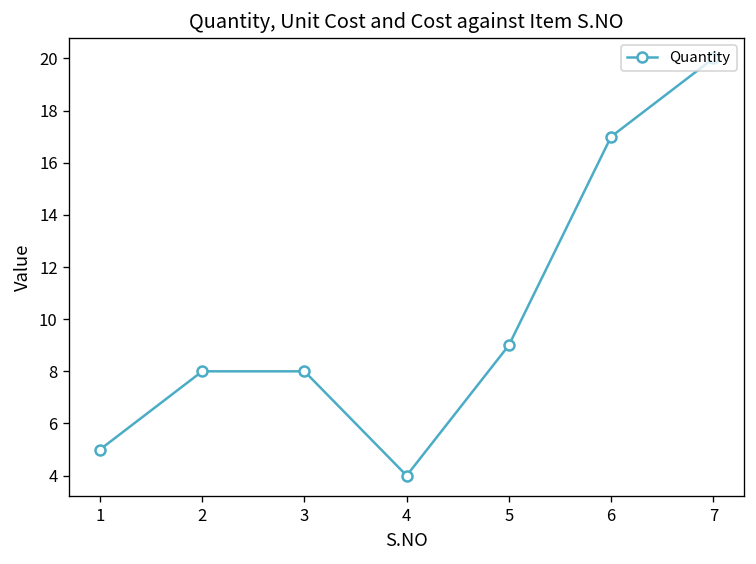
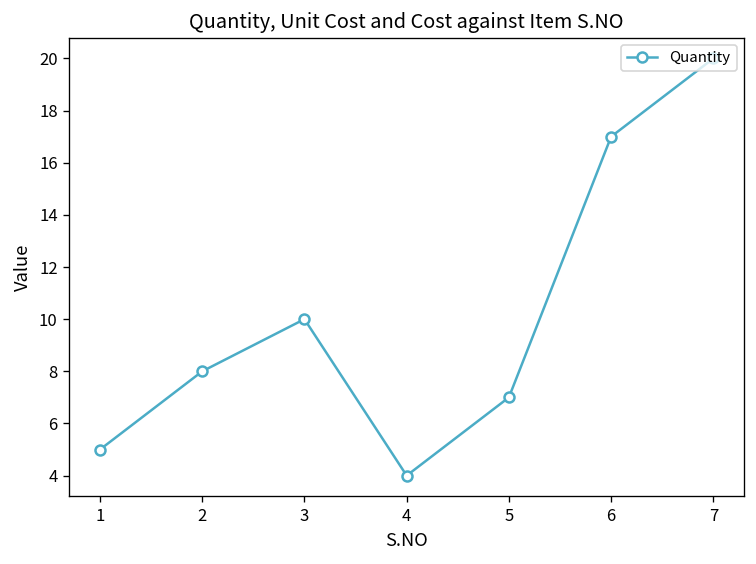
  {
    "1": 5,
    "2": 8,
-   "3": 8,
+   "3": 10,
    "4": 4,
-   "5": 9,
+   "5": 7,
    "6": 17
  }
